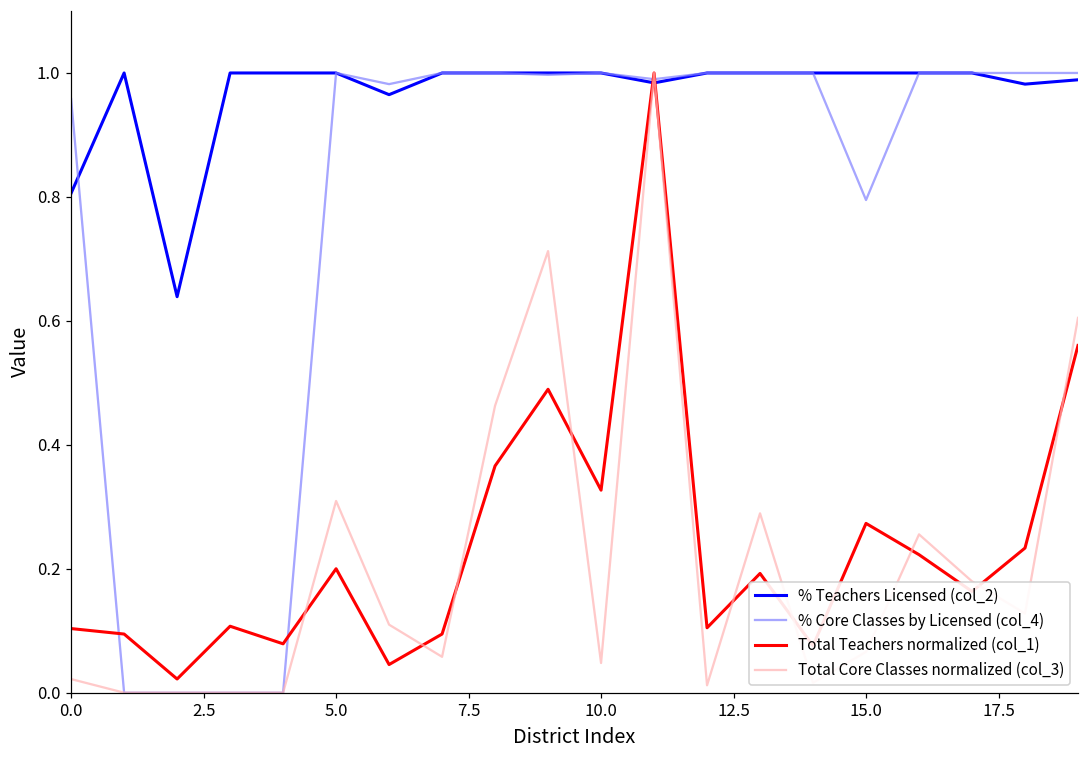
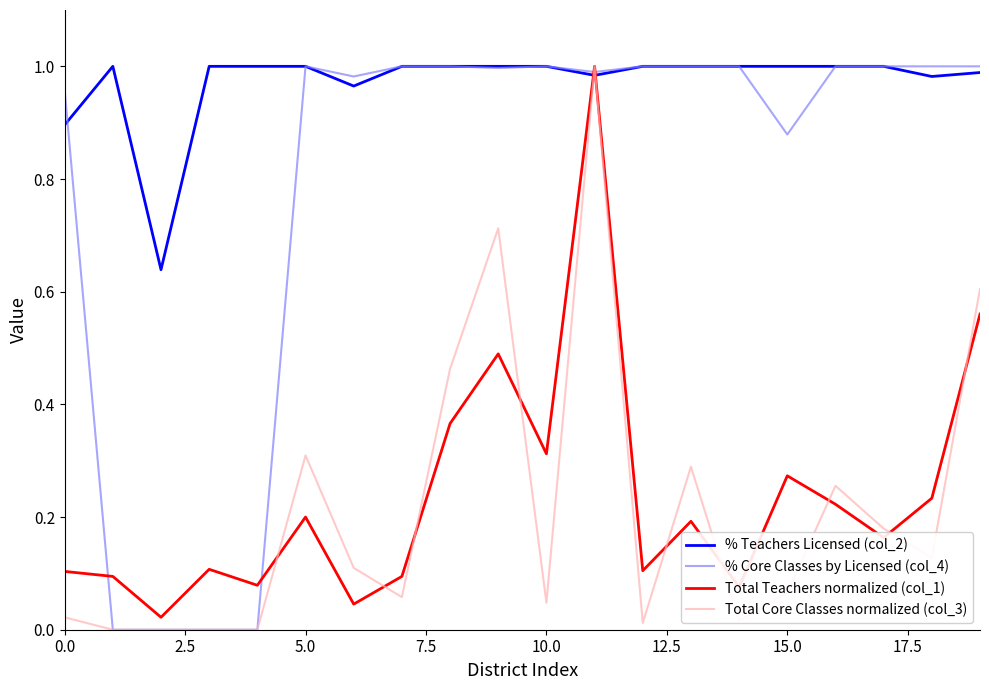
  {
    "% Teachers Licensed (col_2)": {
-     "0.0": 0.81,
+     "0.0": 0.90,
      "15.0": 1.00
    },
    "% Core Classes by Licensed (col_4)": {
      "0.0": 0.96,
-     "15.0": 0.80
+     "15.0": 0.88
    },
    "Total Teachers normalized (col_1)": {
      "0.0": 0.10,
      "5.0": 0.20,
-     "10.0": 0.33,
+     "10.0": 0.31,
      "15.0": 0.27
    },
    "Total Core Classes normalized (col_3)": {
      "0.0": 0.02,
      "5.0": 0.31,
      "10.0": 0.05
    }
  }
